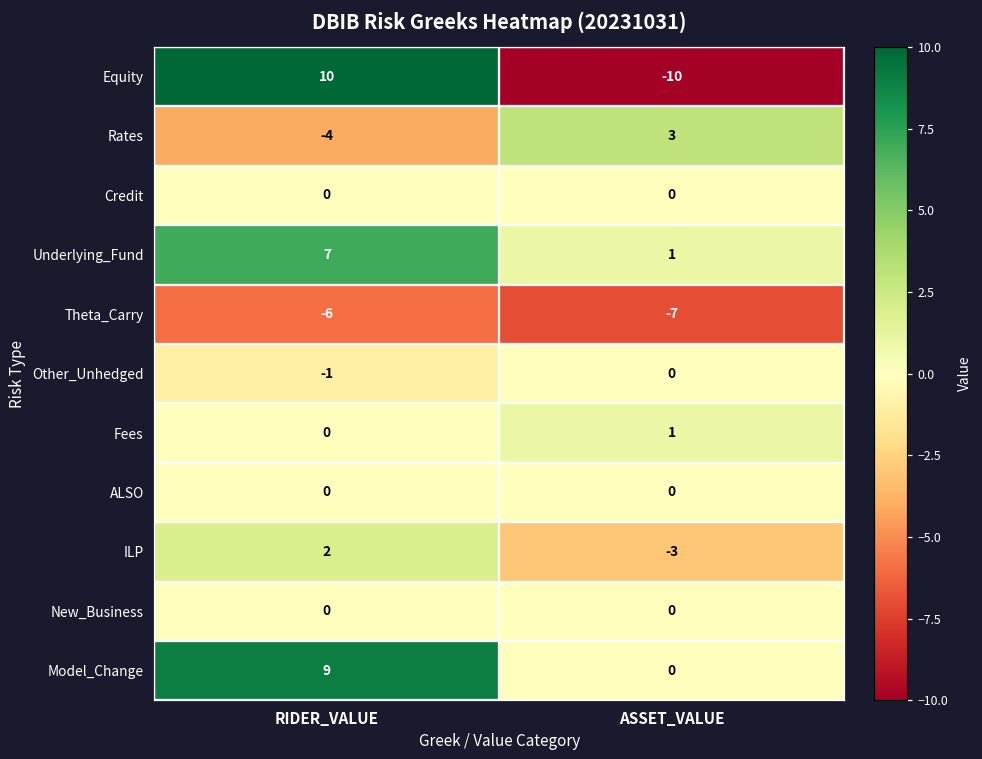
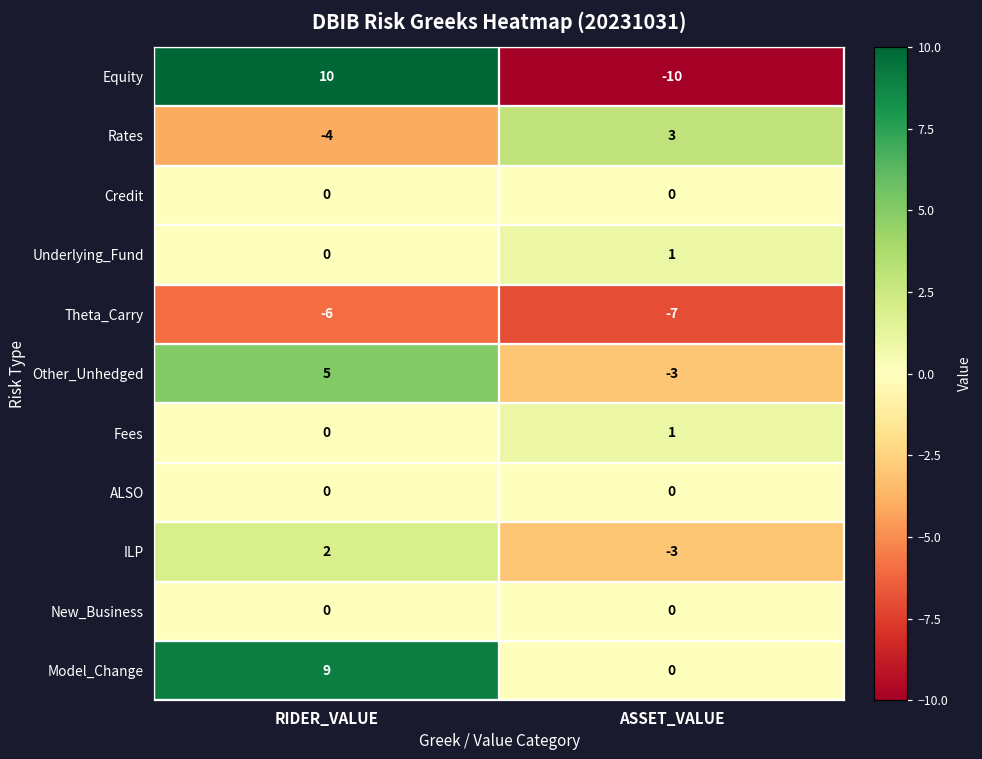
  {
    "Equity": {
      "RIDER_VALUE": 10,
      "ASSET_VALUE": -10
    },
    "Rates": {
      "RIDER_VALUE": -4,
      "ASSET_VALUE": 3
    },
    "Credit": {
      "RIDER_VALUE": 0,
      "ASSET_VALUE": 0
    },
    "Underlying_Fund": {
-     "RIDER_VALUE": 7,
+     "RIDER_VALUE": 0,
      "ASSET_VALUE": 1
    },
    "Theta_Carry": {
      "RIDER_VALUE": -6,
      "ASSET_VALUE": -7
    },
    "Other_Unhedged": {
-     "RIDER_VALUE": -1,
-     "ASSET_VALUE": 0
+     "RIDER_VALUE": 5,
+     "ASSET_VALUE": -3
    },
    "Fees": {
      "RIDER_VALUE": 0,
      "ASSET_VALUE": 1
    },
    "ALSO": {
      "RIDER_VALUE": 0,
      "ASSET_VALUE": 0
    },
    "ILP": {
      "RIDER_VALUE": 2,
      "ASSET_VALUE": -3
    },
    "New_Business": {
      "RIDER_VALUE": 0,
      "ASSET_VALUE": 0
    },
    "Model_Change": {
      "RIDER_VALUE": 9,
      "ASSET_VALUE": 0
    }
  }
